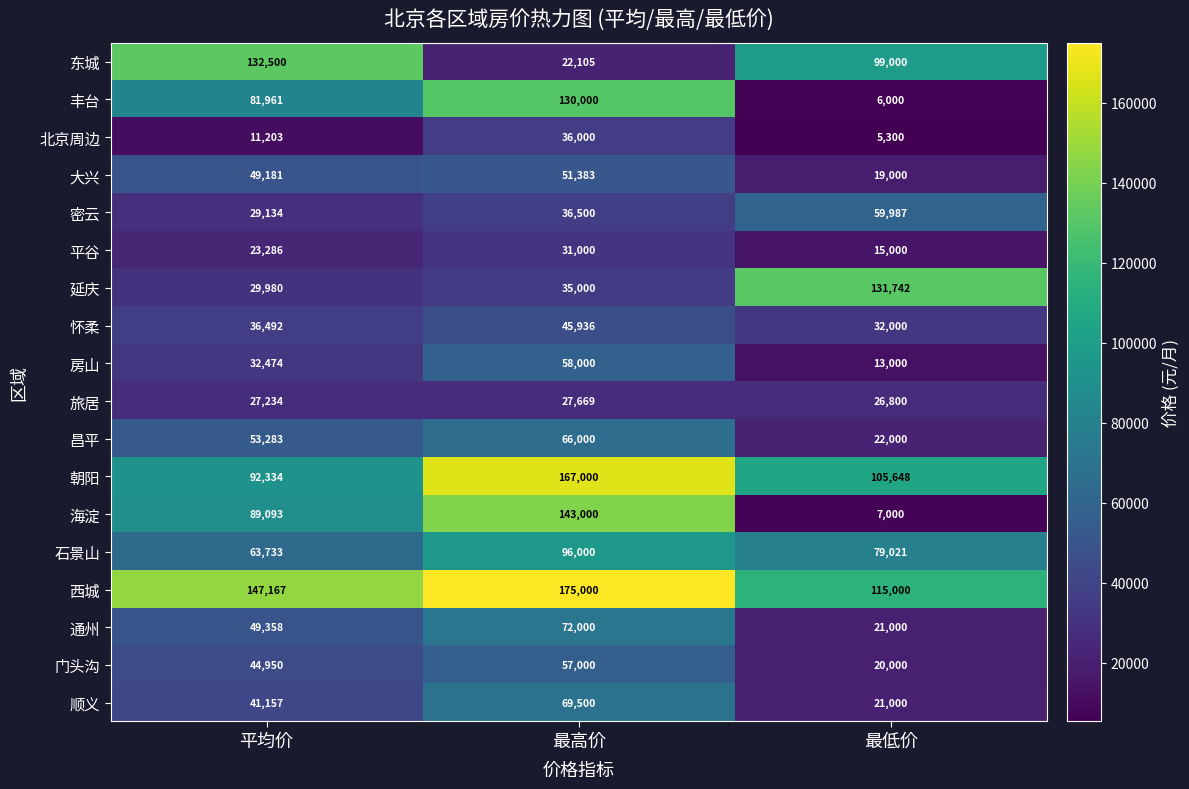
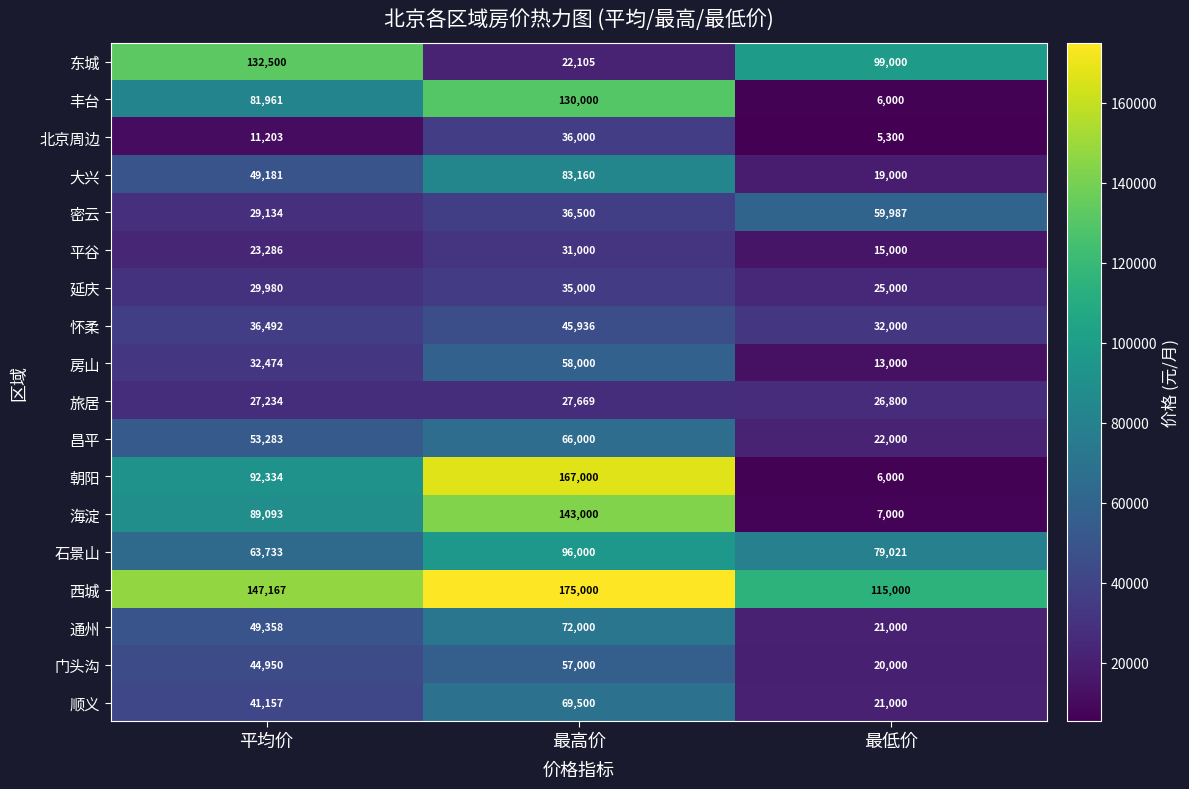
  {
    "东城": {
      "平均价": "132,500",
      "最高价": "22,105",
      "最低价": "99,000"
    },
    "丰台": {
      "平均价": "81,961",
      "最高价": "130,000",
      "最低价": "6,000"
    },
    "北京周边": {
      "平均价": "11,203",
      "最高价": "36,000",
      "最低价": "5,300"
    },
    "大兴": {
      "平均价": "49,181",
-     "最高价": "51,383",
+     "最高价": "83,160",
      "最低价": "19,000"
    },
    "密云": {
      "平均价": "29,134",
      "最高价": "36,500",
      "最低价": "59,987"
    },
    "平谷": {
      "平均价": "23,286",
      "最高价": "31,000",
      "最低价": "15,000"
    },
    "延庆": {
      "平均价": "29,980",
      "最高价": "35,000",
-     "最低价": "131,742"
+     "最低价": "25,000"
    },
    "怀柔": {
      "平均价": "36,492",
      "最高价": "45,936",
      "最低价": "32,000"
    },
    "房山": {
      "平均价": "32,474",
      "最高价": "58,000",
      "最低价": "13,000"
    },
    "旅居": {
      "平均价": "27,234",
      "最高价": "27,669",
      "最低价": "26,800"
    },
    "昌平": {
      "平均价": "53,283",
      "最高价": "66,000",
      "最低价": "22,000"
    },
    "朝阳": {
      "平均价": "92,334",
      "最高价": "167,000",
-     "最低价": "105,648"
+     "最低价": "6,000"
    },
    "海淀": {
      "平均价": "89,093",
      "最高价": "143,000",
      "最低价": "7,000"
    },
    "石景山": {
      "平均价": "63,733",
      "最高价": "96,000",
      "最低价": "79,021"
    },
    "西城": {
      "平均价": "147,167",
      "最高价": "175,000",
      "最低价": "115,000"
    },
    "通州": {
      "平均价": "49,358",
      "最高价": "72,000",
      "最低价": "21,000"
    },
    "门头沟": {
      "平均价": "44,950",
      "最高价": "57,000",
      "最低价": "20,000"
    },
    "顺义": {
      "平均价": "41,157",
      "最高价": "69,500",
      "最低价": "21,000"
    }
  }
